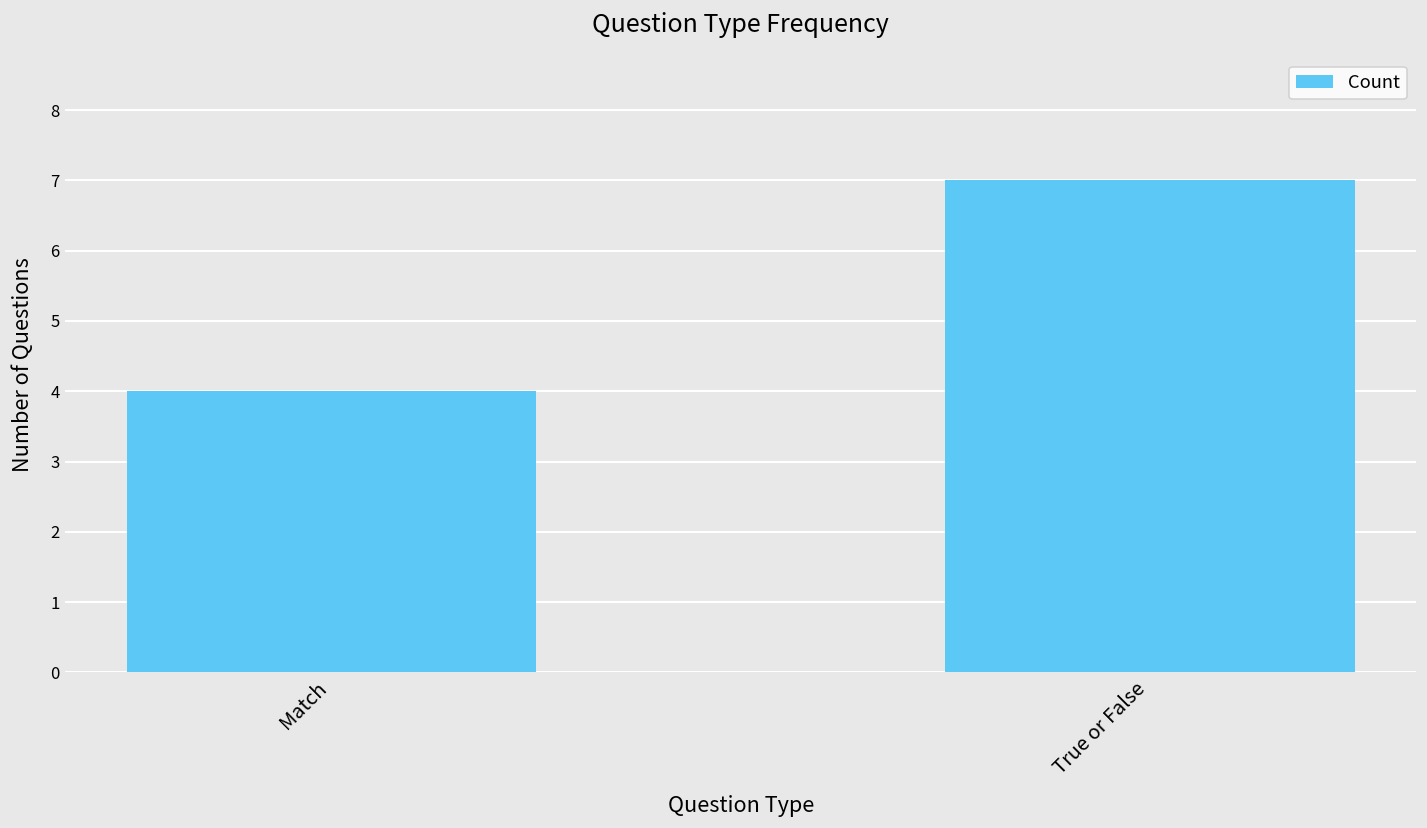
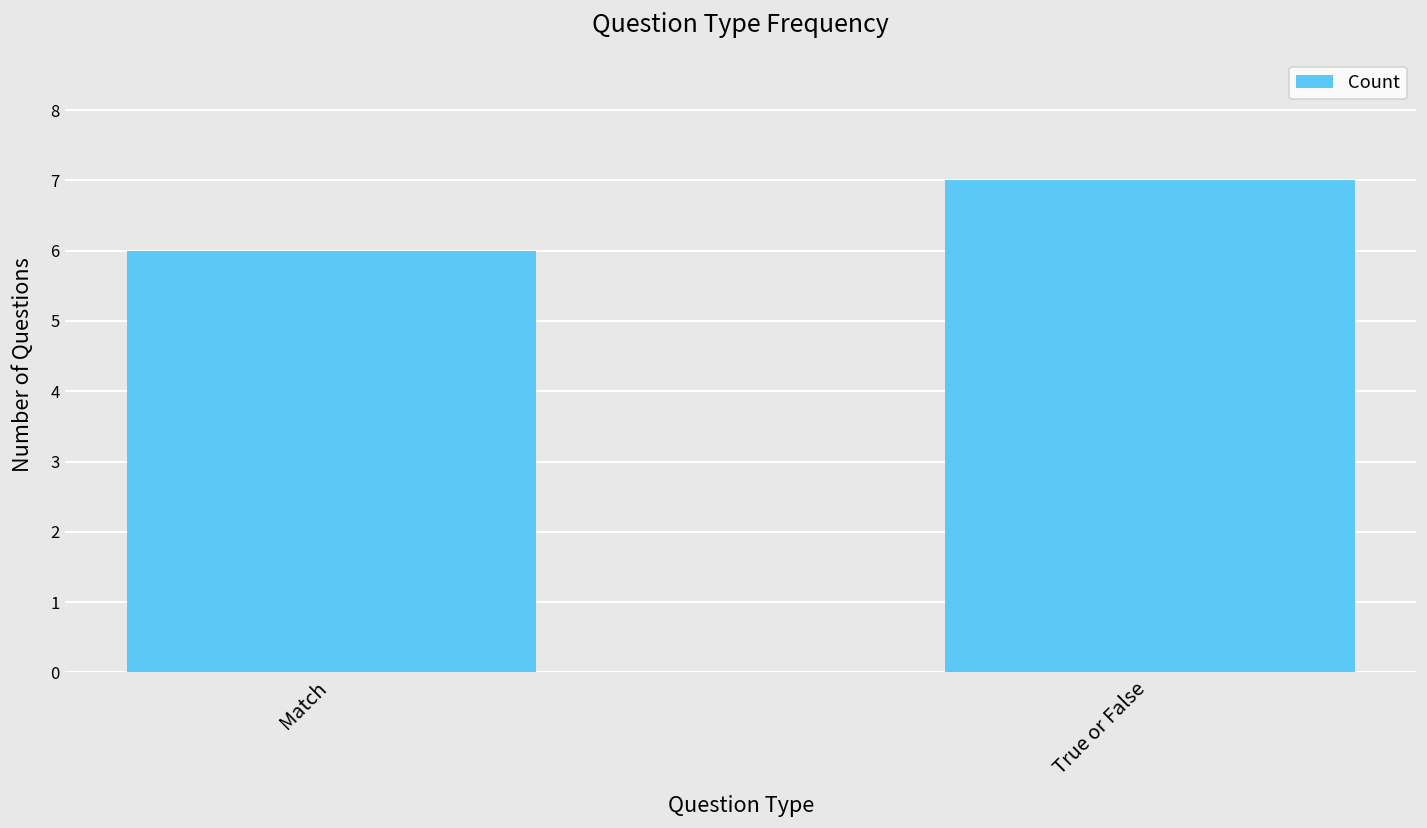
  {
-   "Match": 4,
+   "Match": 6,
    "True or False": 7
  }
